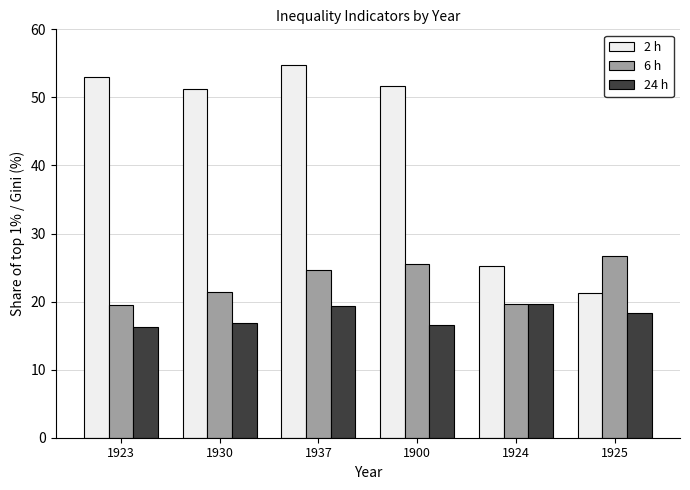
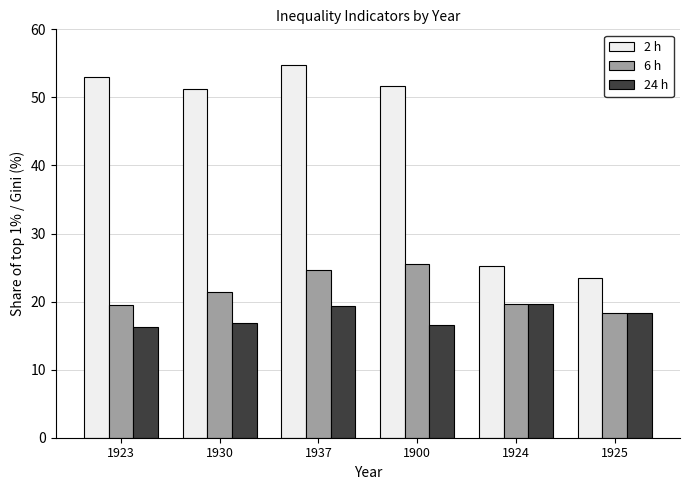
  {
    "2 h": {
      "1923": 53,
      "1930": 51,
      "1937": 55,
      "1900": 52,
      "1924": 25,
-     "1925": 21
+     "1925": 23
    },
    "6 h": {
      "1923": 20,
      "1930": 21,
      "1937": 25,
      "1900": 26,
      "1924": 20,
-     "1925": 27
+     "1925": 18
    },
    "24 h": {
      "1923": 16,
      "1930": 17,
      "1937": 19,
      "1900": 17,
      "1924": 20,
      "1925": 18
    }
  }
